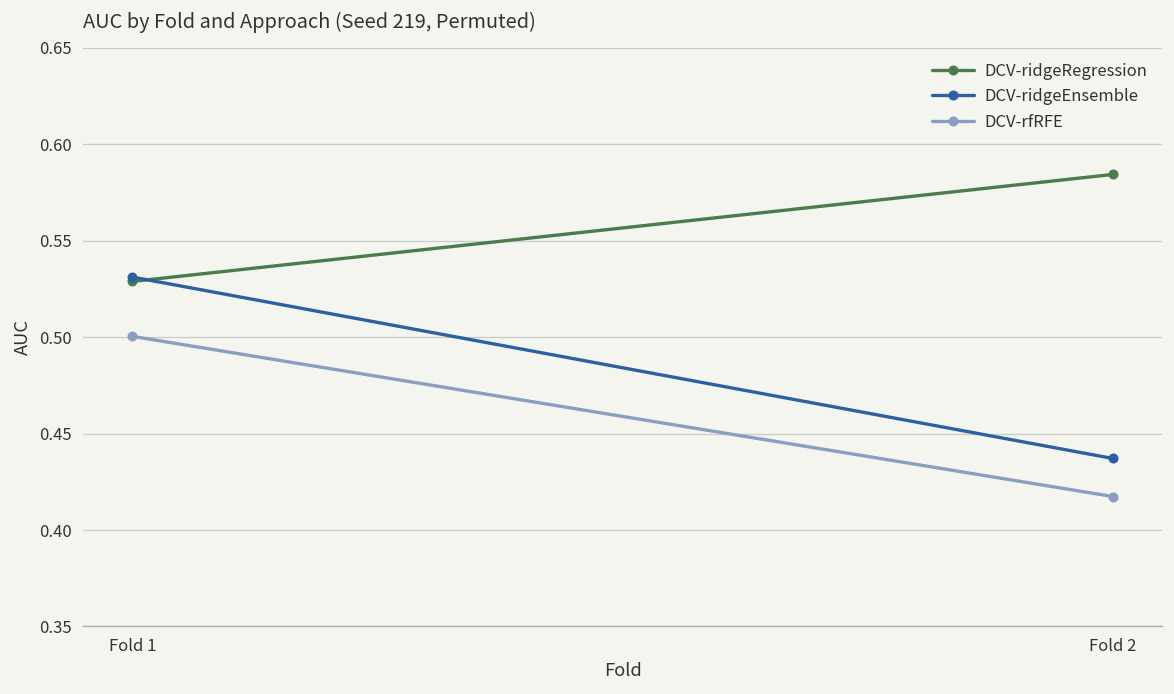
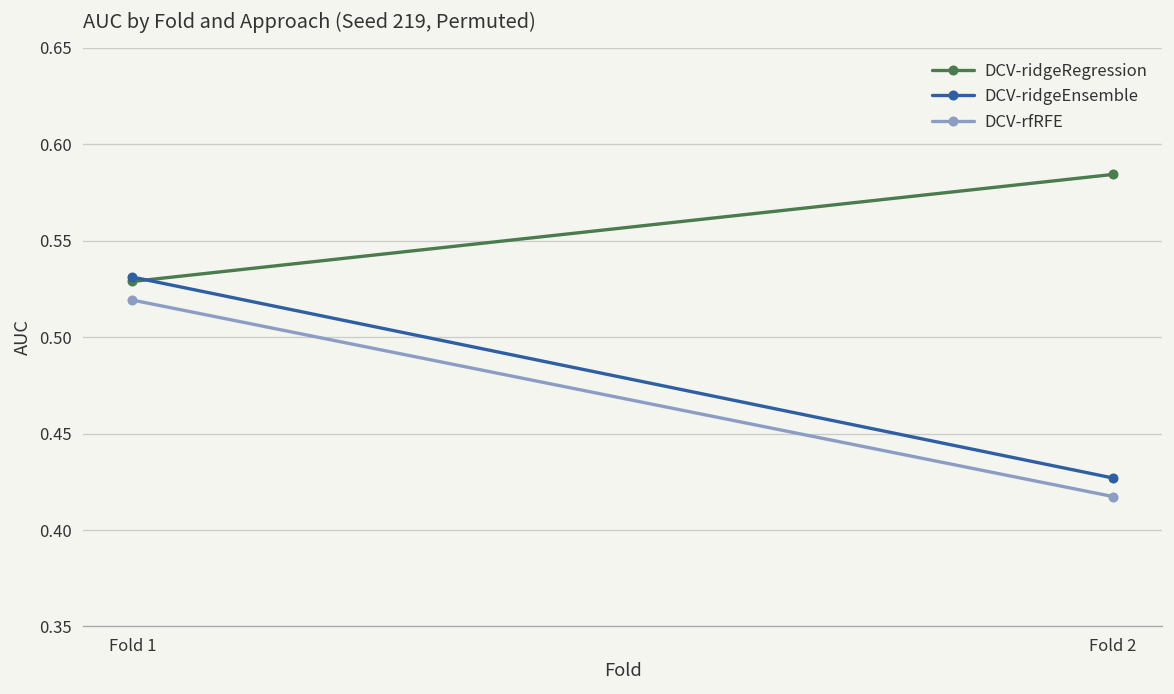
  {
    "DCV-ridgeRegression": {
      "Fold 1": 0.529,
      "Fold 2": 0.584
    },
    "DCV-ridgeEnsemble": {
      "Fold 1": 0.531,
-     "Fold 2": 0.437
+     "Fold 2": 0.427
    },
    "DCV-rfRFE": {
-     "Fold 1": 0.500,
+     "Fold 1": 0.519,
      "Fold 2": 0.417
    }
  }
